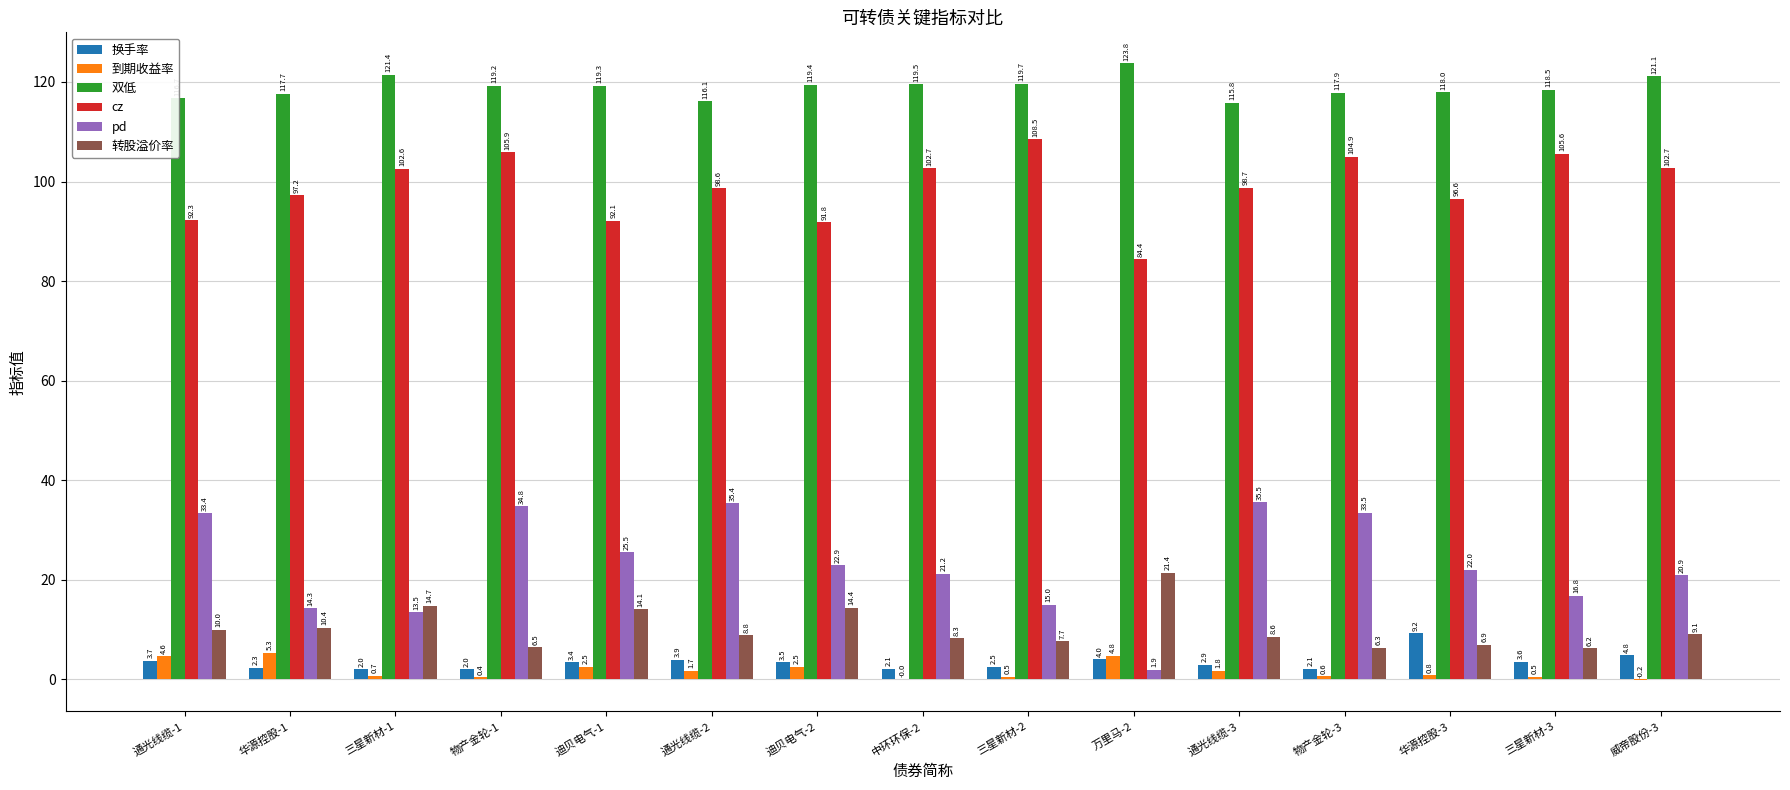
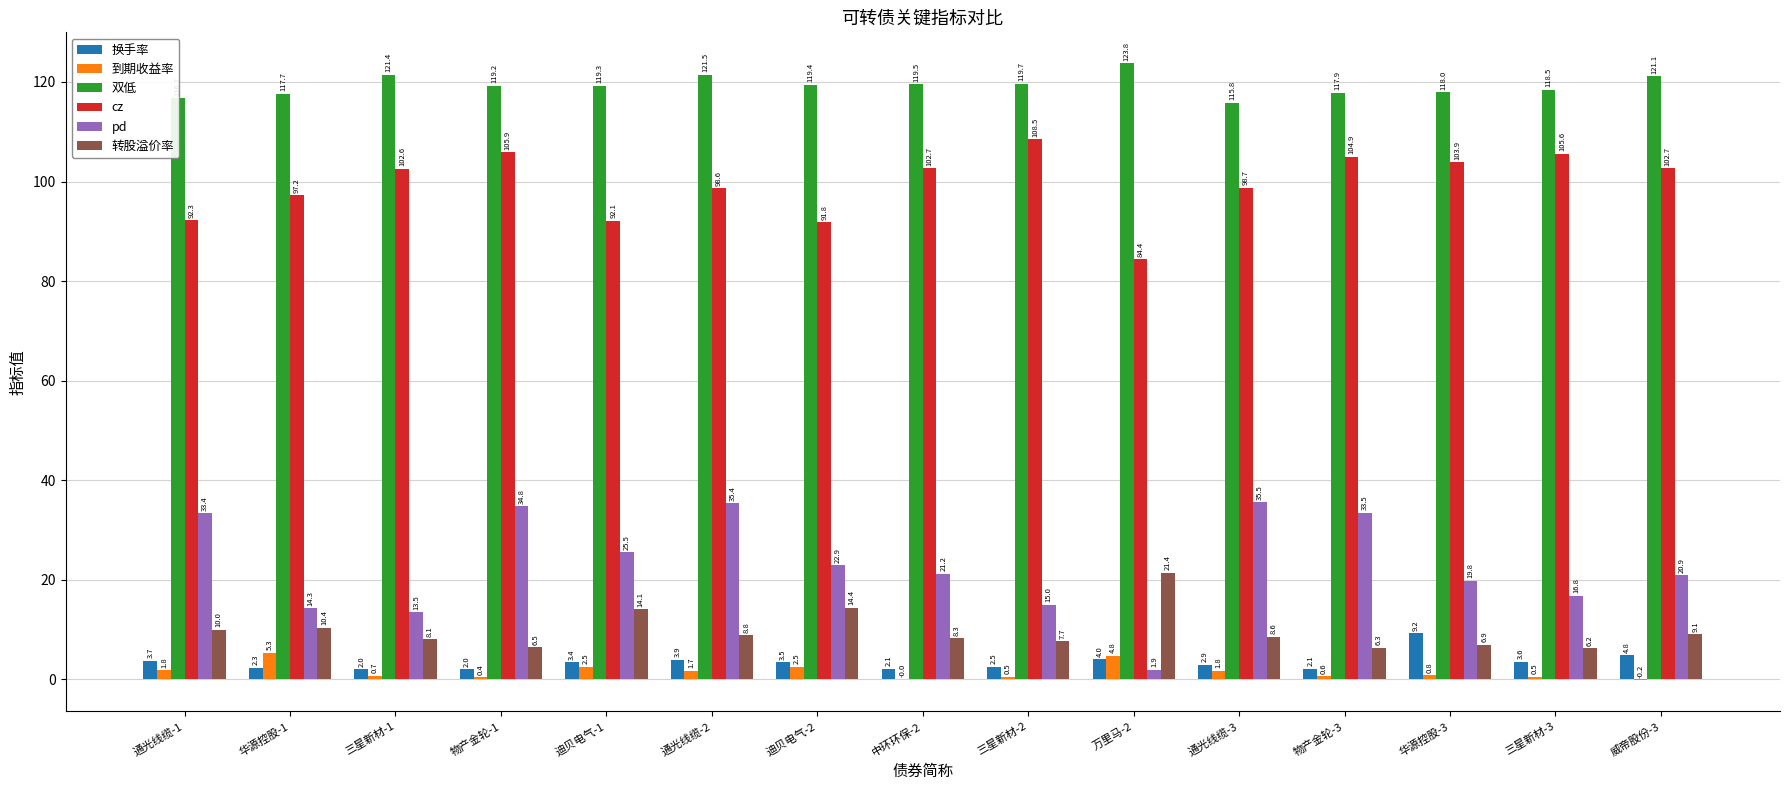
  {
    "换手率": {
      "通光线缆-1": 3.7,
      "华源控股-1": 2.3,
      "三星新材-1": 2.0,
      "物产金轮-1": 2.0,
      "迪贝电气-1": 3.4,
      "通光线缆-2": 3.9,
      "迪贝电气-2": 3.5,
      "中环环保-2": 2.1,
      "三星新材-2": 2.5,
      "万里马-2": 4.0,
      "通光线缆-3": 2.9,
      "物产金轮-3": 2.1,
      "华源控股-3": 9.2,
      "三星新材-3": 3.6,
      "威帝股份-3": 4.8
    },
    "到期收益率": {
-     "通光线缆-1": 4.6,
+     "通光线缆-1": 1.8,
      "华源控股-1": 5.3,
      "三星新材-1": 0.7,
      "物产金轮-1": 0.4,
      "迪贝电气-1": 2.5,
      "通光线缆-2": 1.7,
      "迪贝电气-2": 2.5,
      "中环环保-2": -0.0,
      "三星新材-2": 0.5,
      "万里马-2": 4.8,
      "通光线缆-3": 1.8,
      "物产金轮-3": 0.6,
      "华源控股-3": 0.8,
      "三星新材-3": 0.5,
      "威帝股份-3": -0.2
    },
    "双低": {
      "华源控股-1": 117.7,
      "三星新材-1": 121.4,
      "物产金轮-1": 119.2,
      "迪贝电气-1": 119.3,
-     "通光线缆-2": 116.1,
+     "通光线缆-2": 121.5,
      "迪贝电气-2": 119.4,
      "中环环保-2": 119.5,
      "三星新材-2": 119.7,
      "万里马-2": 123.8,
      "通光线缆-3": 115.8,
      "物产金轮-3": 117.9,
      "华源控股-3": 118.0,
      "三星新材-3": 118.5,
      "威帝股份-3": 121.1
    },
    "cz": {
      "通光线缆-1": 92.3,
      "华源控股-1": 97.2,
      "三星新材-1": 102.6,
      "物产金轮-1": 105.9,
      "迪贝电气-1": 92.1,
      "通光线缆-2": 98.6,
      "迪贝电气-2": 91.8,
      "中环环保-2": 102.7,
      "三星新材-2": 108.5,
      "万里马-2": 84.4,
      "通光线缆-3": 98.7,
      "物产金轮-3": 104.9,
-     "华源控股-3": 96.6,
+     "华源控股-3": 103.9,
      "三星新材-3": 105.6,
      "威帝股份-3": 102.7
    },
    "pd": {
      "通光线缆-1": 33.4,
      "华源控股-1": 14.3,
      "三星新材-1": 13.5,
      "物产金轮-1": 34.8,
      "迪贝电气-1": 25.5,
      "通光线缆-2": 35.4,
      "迪贝电气-2": 22.9,
      "中环环保-2": 21.2,
      "三星新材-2": 15.0,
      "万里马-2": 1.9,
      "通光线缆-3": 35.5,
      "物产金轮-3": 33.5,
-     "华源控股-3": 22.0,
+     "华源控股-3": 19.8,
      "三星新材-3": 16.8,
      "威帝股份-3": 20.9
    },
    "转股溢价率": {
      "通光线缆-1": 10.0,
      "华源控股-1": 10.4,
-     "三星新材-1": 14.7,
+     "三星新材-1": 8.1,
      "物产金轮-1": 6.5,
      "迪贝电气-1": 14.1,
      "通光线缆-2": 8.8,
      "迪贝电气-2": 14.4,
      "中环环保-2": 8.3,
      "三星新材-2": 7.7,
      "万里马-2": 21.4,
      "通光线缆-3": 8.6,
      "物产金轮-3": 6.3,
      "华源控股-3": 6.9,
      "三星新材-3": 6.2,
      "威帝股份-3": 9.1
    }
  }
